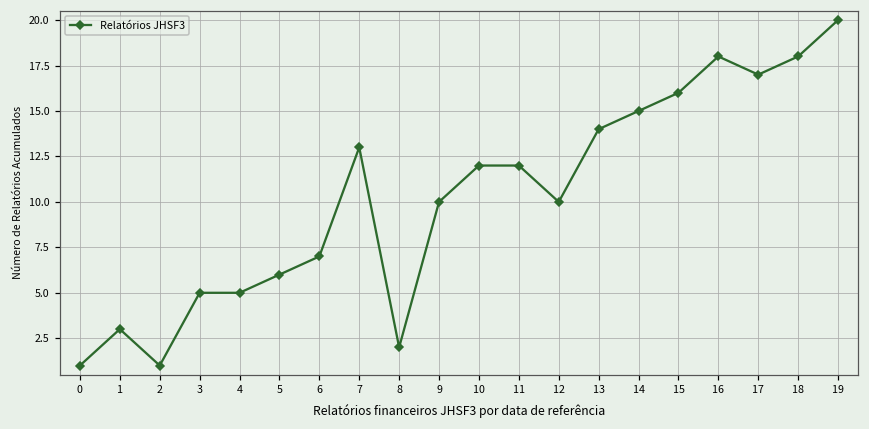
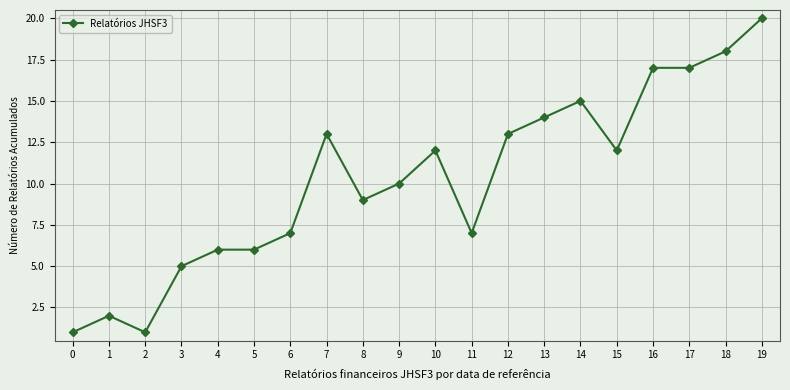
  {
    "0": 1,
-   "1": 3,
+   "1": 2,
    "2": 1,
    "3": 5,
-   "4": 5,
+   "4": 6,
    "5": 6,
    "6": 7,
    "7": 13,
-   "8": 2,
+   "8": 9,
    "9": 10,
    "10": 12,
-   "11": 12,
-   "12": 10,
+   "11": 7,
+   "12": 13,
    "13": 14,
    "14": 15,
-   "15": 16,
-   "16": 18,
+   "15": 12,
+   "16": 17,
    "17": 17,
    "18": 18,
    "19": 20
  }
